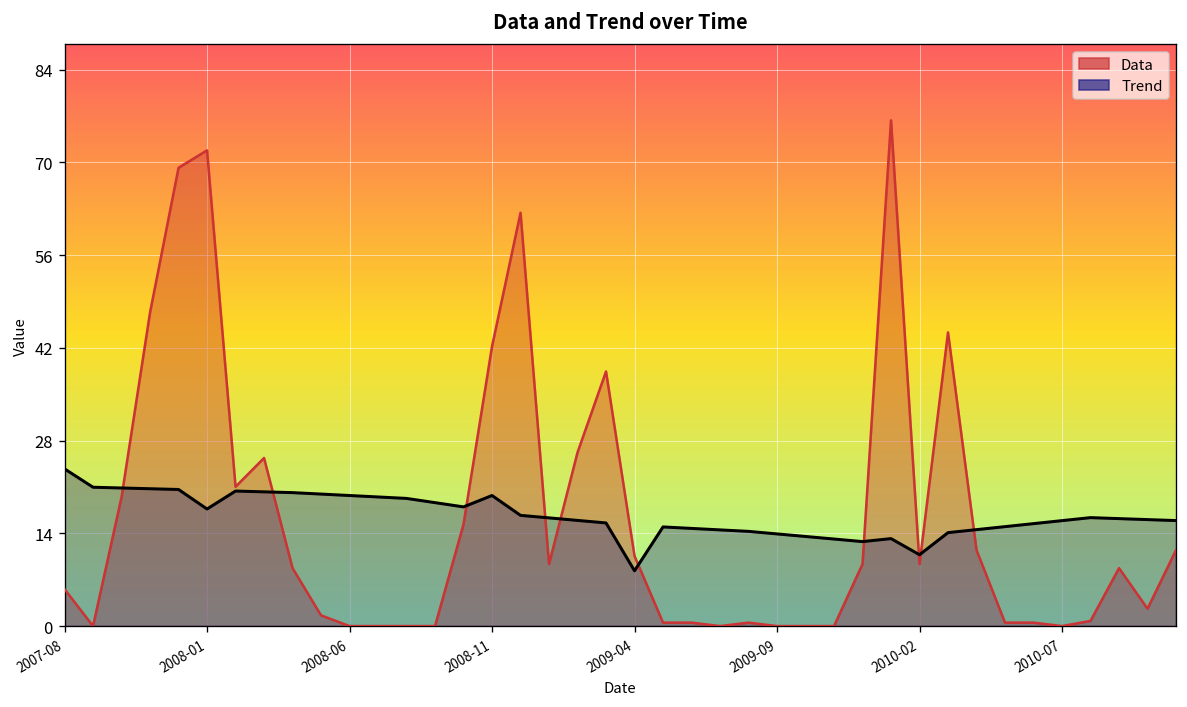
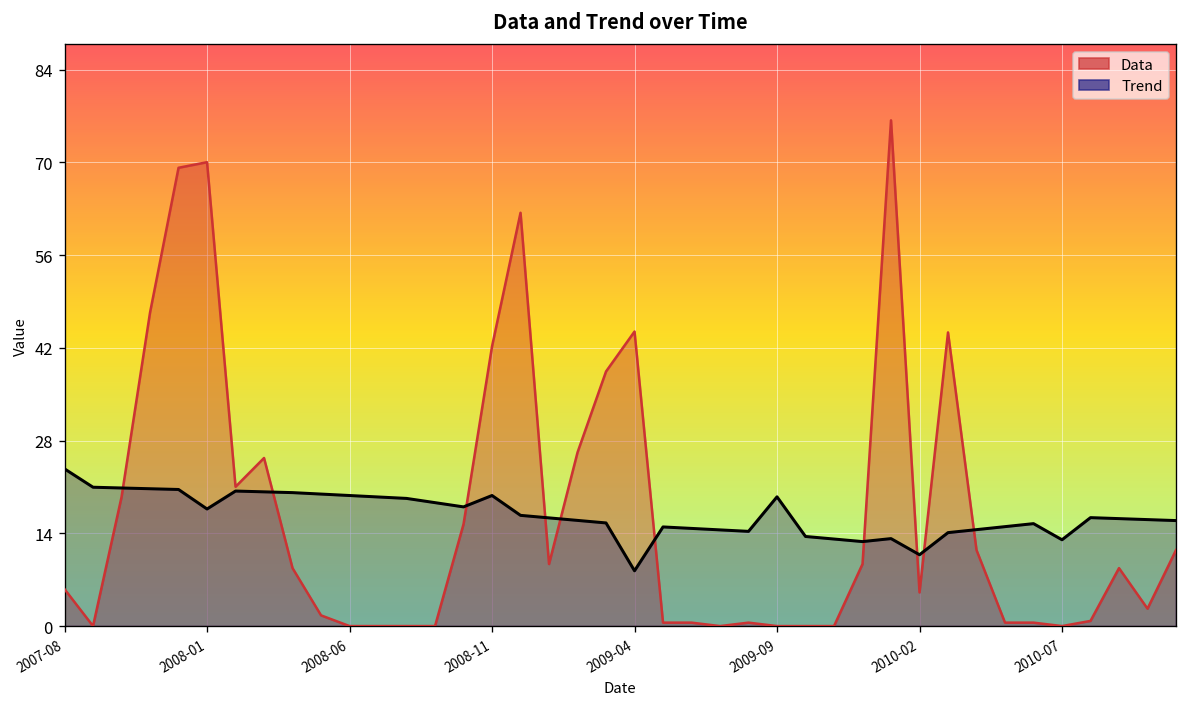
  {
    "Data": {
      "2007-08": 6,
-     "2008-01": 72,
+     "2008-01": 70,
      "2008-06": 0,
      "2008-11": 42,
-     "2009-04": 11,
+     "2009-04": 45,
      "2009-09": 0,
-     "2010-02": 9,
+     "2010-02": 5,
      "2010-07": 0
    },
    "Trend": {
      "2007-08": 24,
      "2008-01": 18,
      "2008-06": 20,
      "2008-11": 20,
      "2009-04": 8,
-     "2009-09": 14,
+     "2009-09": 20,
      "2010-02": 11,
-     "2010-07": 16
+     "2010-07": 13
    }
  }
